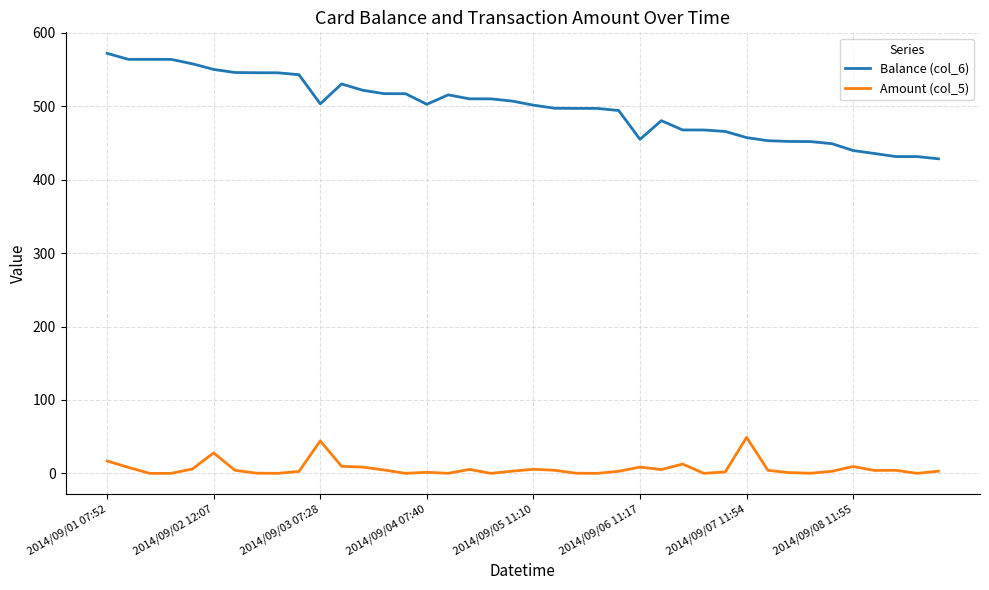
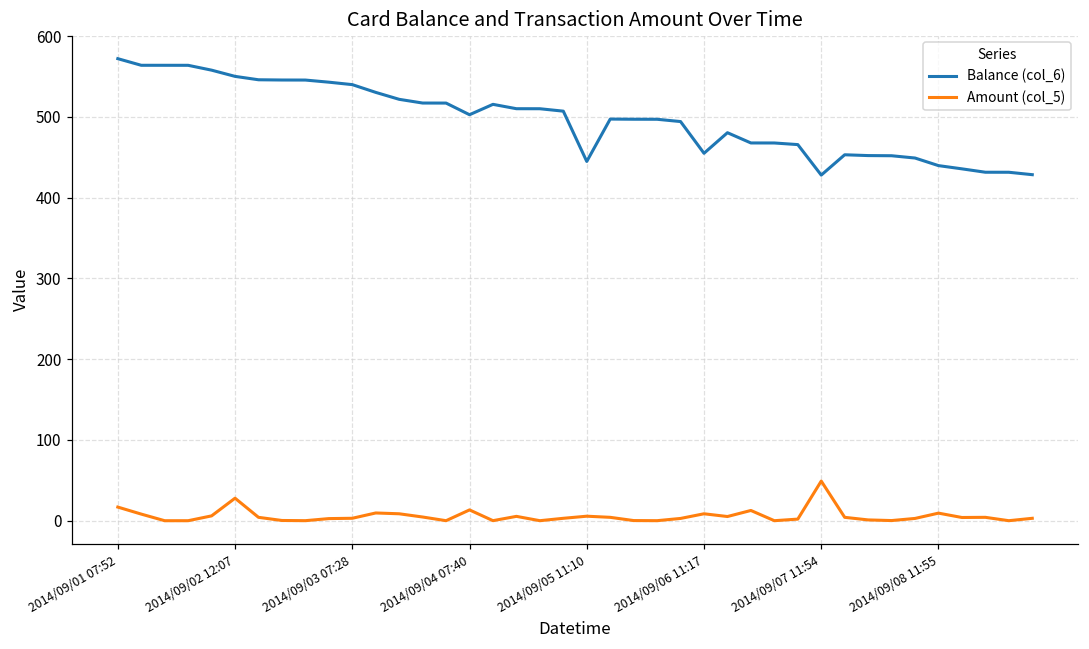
  {
    "Balance (col_6)": {
      "2014/09/01 07:52": 570,
      "2014/09/02 12:07": 550,
-     "2014/09/03 07:28": 500,
+     "2014/09/03 07:28": 540,
      "2014/09/04 07:40": 500,
-     "2014/09/05 11:10": 500,
+     "2014/09/05 11:10": 440,
      "2014/09/06 11:17": 460,
-     "2014/09/07 11:54": 460,
+     "2014/09/07 11:54": 430,
      "2014/09/08 11:55": 440
    },
    "Amount (col_5)": {
      "2014/09/01 07:52": 20,
      "2014/09/02 12:07": 30,
-     "2014/09/03 07:28": 40,
-     "2014/09/04 07:40": 0,
+     "2014/09/03 07:28": 0,
+     "2014/09/04 07:40": 10,
      "2014/09/05 11:10": 10,
      "2014/09/06 11:17": 10,
      "2014/09/07 11:54": 50,
      "2014/09/08 11:55": 10
    }
  }
